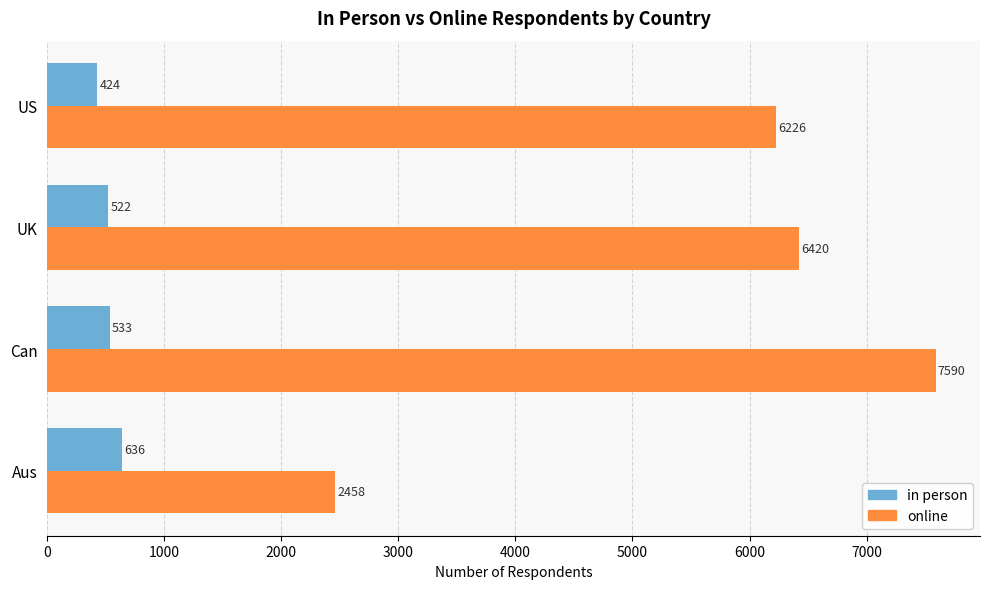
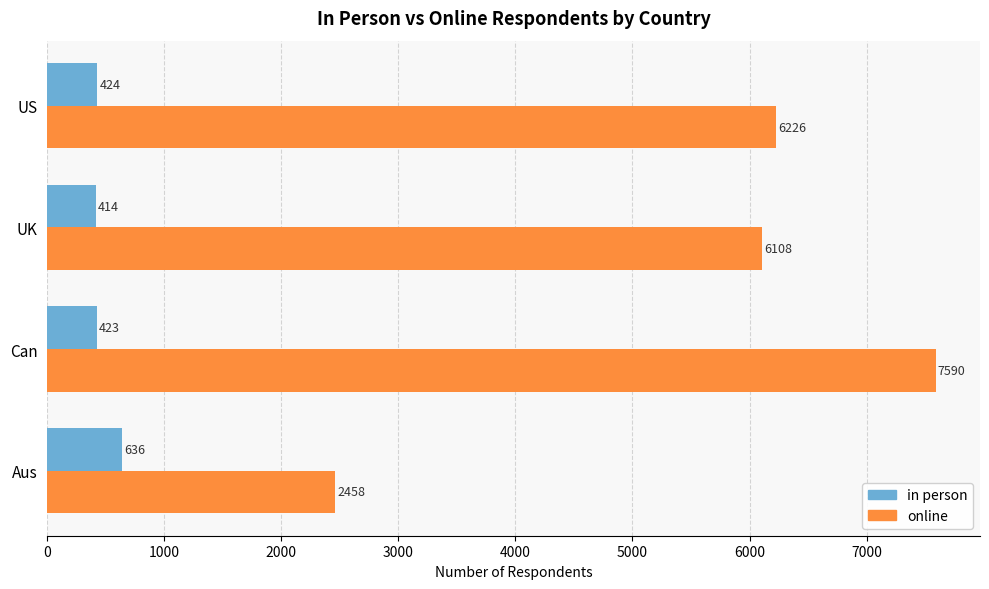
  {
    "in person": {
      "US": 424,
-     "UK": 522,
-     "Can": 533,
+     "UK": 414,
+     "Can": 423,
      "Aus": 636
    },
    "online": {
      "US": 6226,
-     "UK": 6420,
+     "UK": 6108,
      "Can": 7590,
      "Aus": 2458
    }
  }
